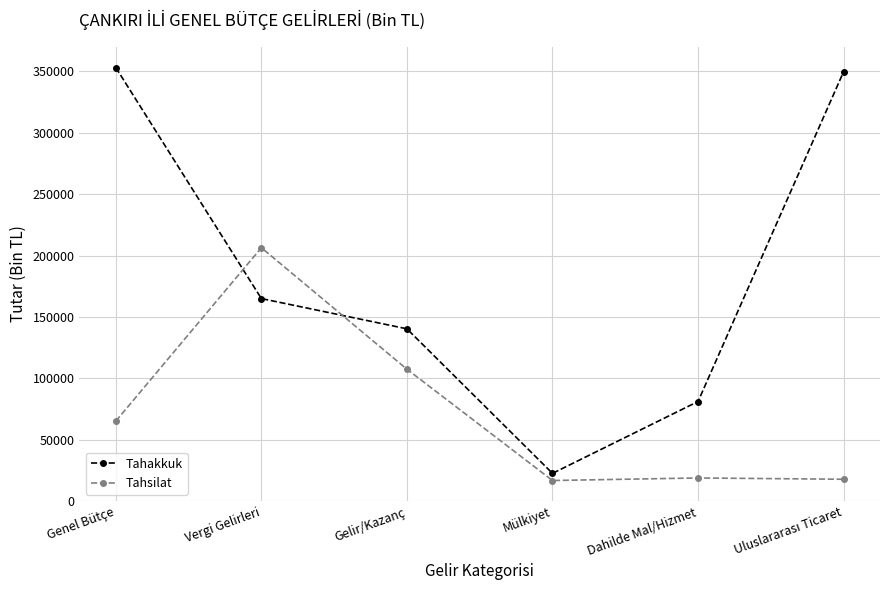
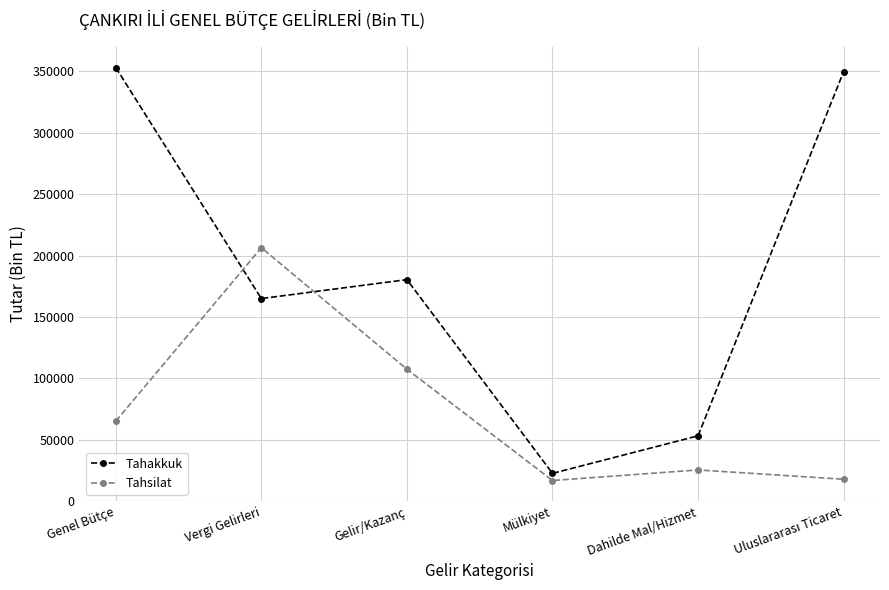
  {
    "Tahakkuk": {
      "Genel Bütçe": 353000,
      "Vergi Gelirleri": 165000,
-     "Gelir/Kazanç": 140000,
+     "Gelir/Kazanç": 180000,
      "Mülkiyet": 23000,
-     "Dahilde Mal/Hizmet": 81000,
+     "Dahilde Mal/Hizmet": 53000,
      "Uluslararası Ticaret": 350000
    },
    "Tahsilat": {
      "Genel Bütçe": 65000,
      "Vergi Gelirleri": 206000,
      "Gelir/Kazanç": 107000,
      "Mülkiyet": 17000,
-     "Dahilde Mal/Hizmet": 19000,
+     "Dahilde Mal/Hizmet": 25000,
      "Uluslararası Ticaret": 18000
    }
  }
